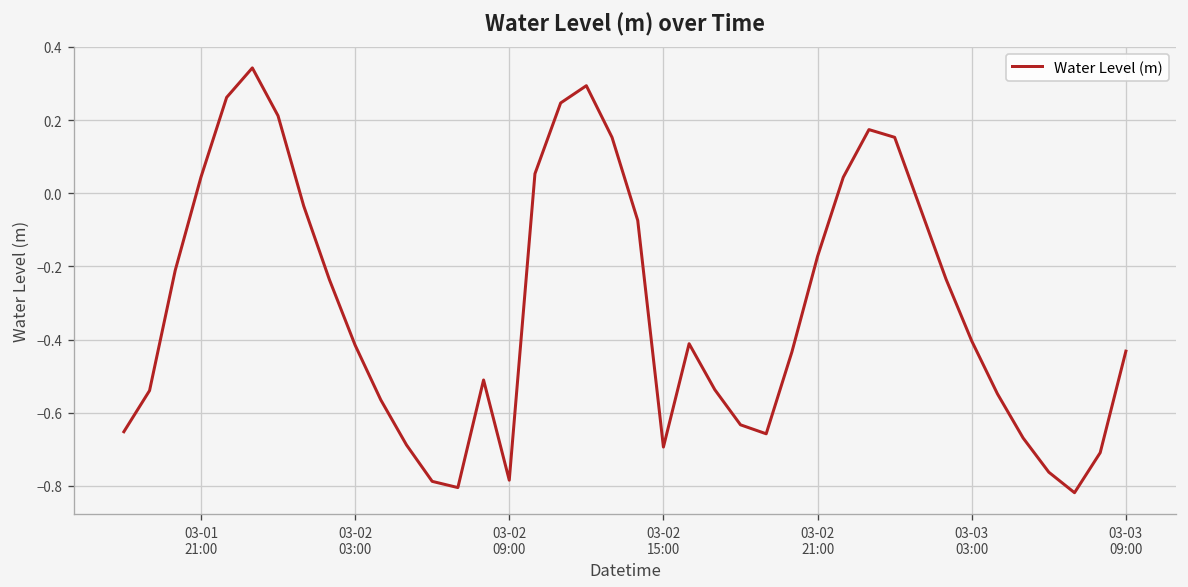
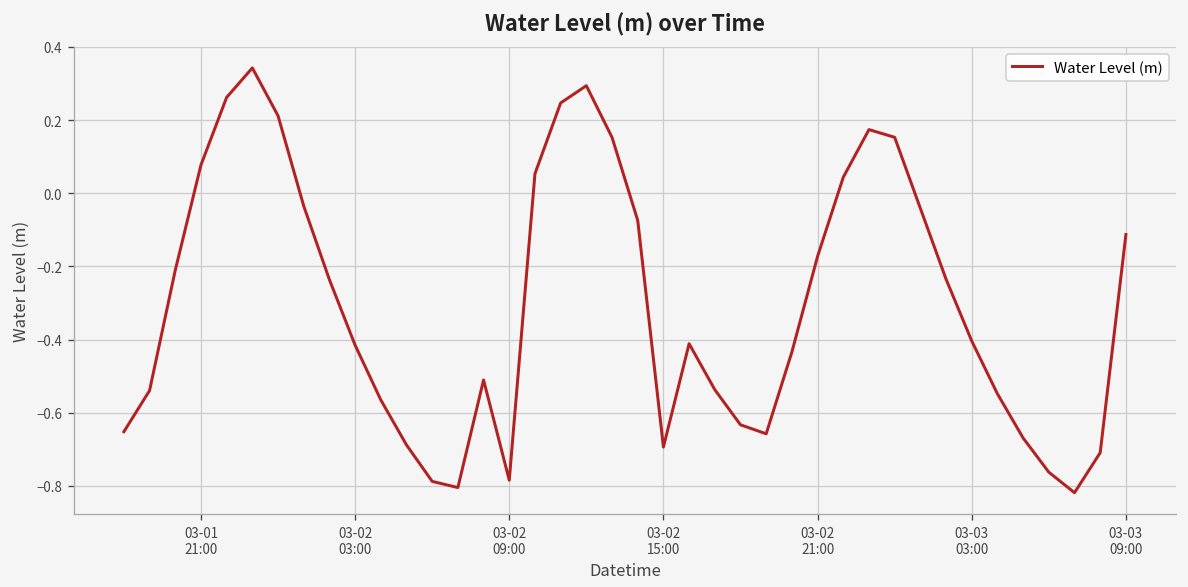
  {
-   "03-01 21:00": 0.04,
+   "03-01 21:00": 0.08,
    "03-02 03:00": -0.42,
    "03-02 09:00": -0.78,
    "03-02 15:00": -0.69,
    "03-02 21:00": -0.17,
    "03-03 03:00": -0.40,
-   "03-03 09:00": -0.43
+   "03-03 09:00": -0.11
  }
